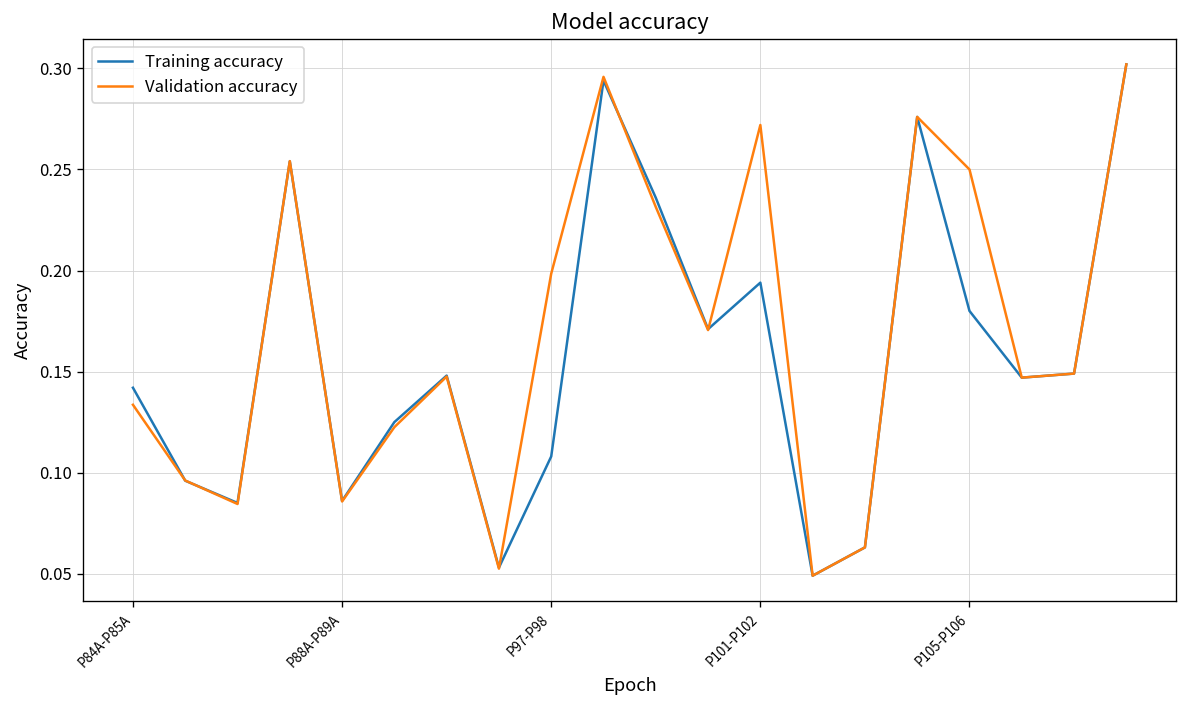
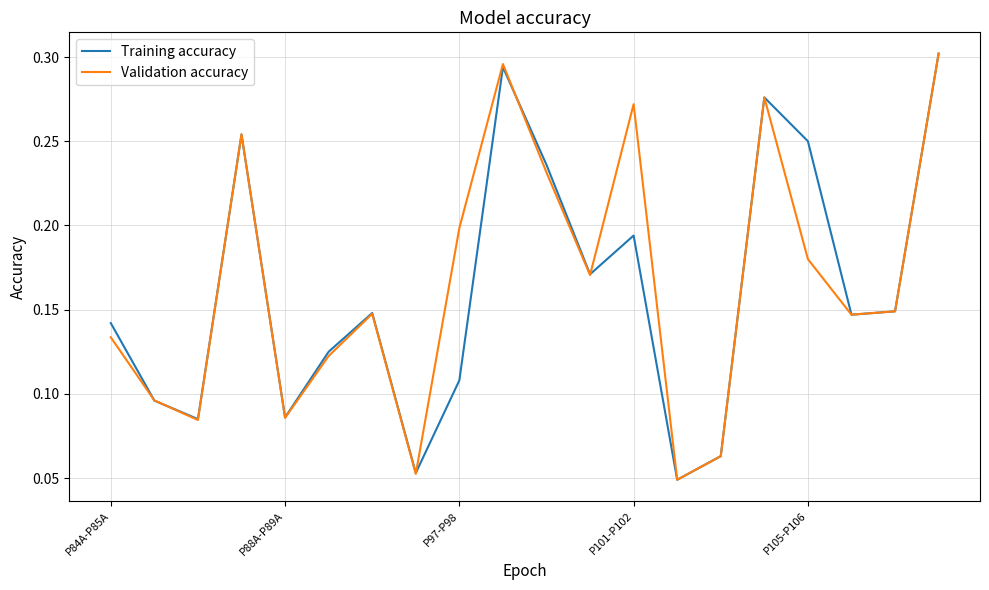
  {
    "Training accuracy": {
      "P84A-P85A": 0.142,
      "P97-P98": 0.108,
      "P101-P102": 0.194,
-     "P105-P106": 0.18
+     "P105-P106": 0.25
    },
    "Validation accuracy": {
      "P84A-P85A": 0.134,
      "P97-P98": 0.198,
      "P101-P102": 0.272,
-     "P105-P106": 0.25
+     "P105-P106": 0.18
    }
  }
